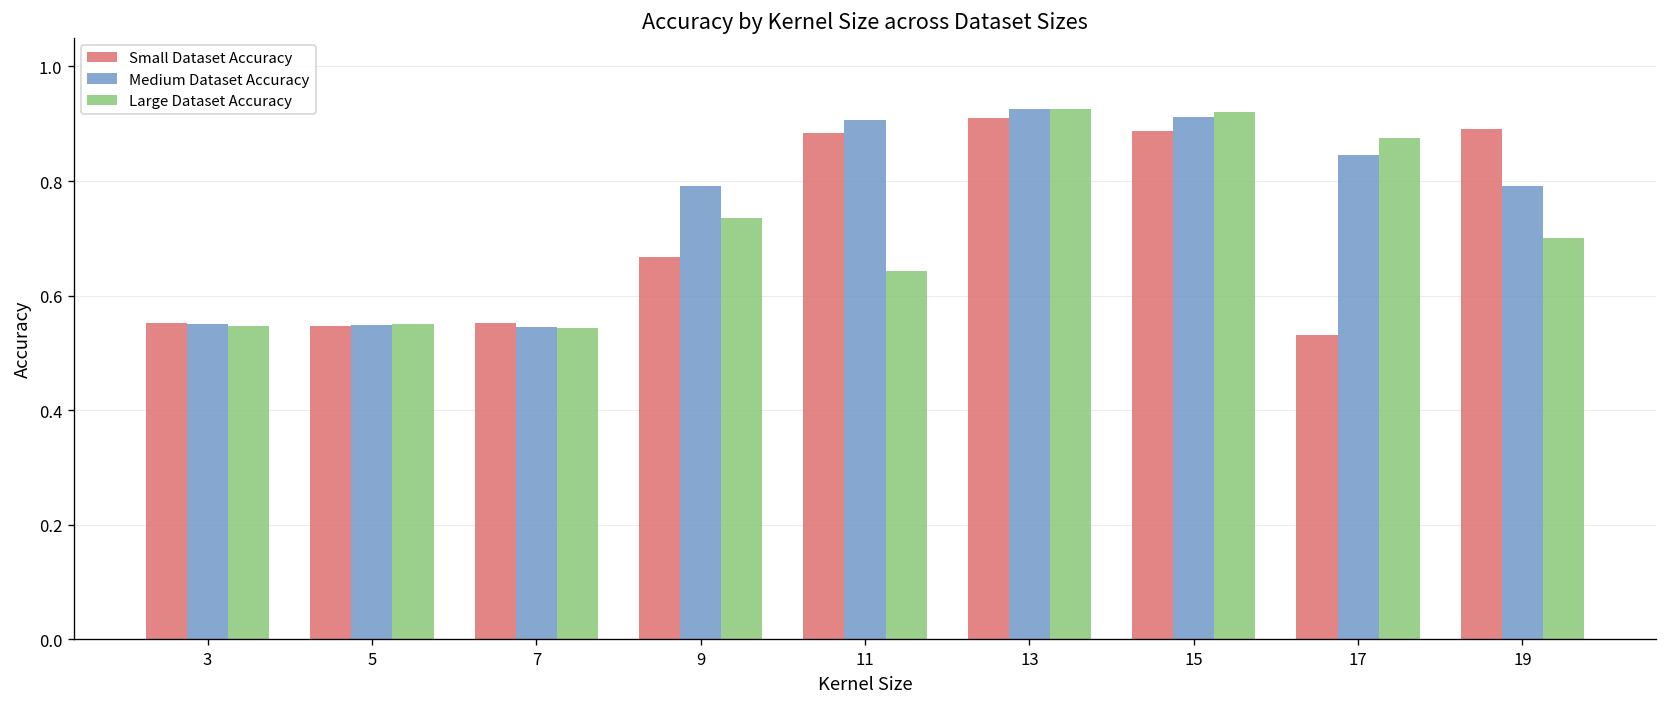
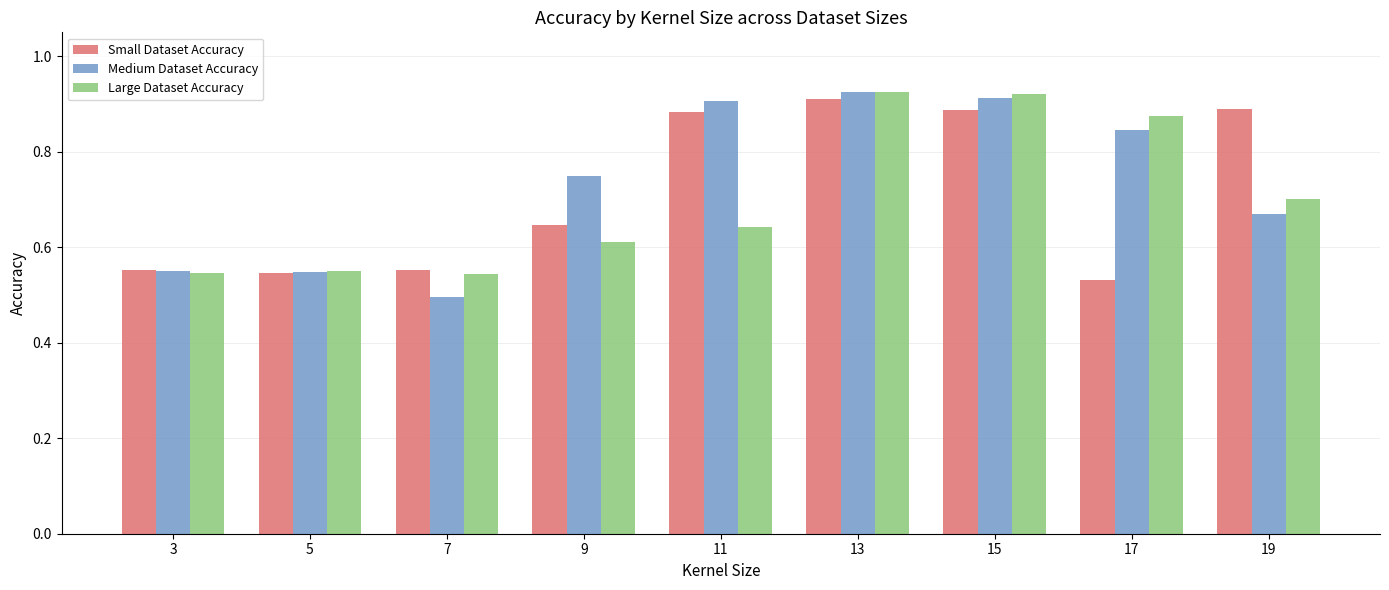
  {
    "Small Dataset Accuracy": {
      "3": 0.55,
      "5": 0.55,
      "7": 0.55,
-     "9": 0.67,
+     "9": 0.65,
      "11": 0.88,
      "13": 0.91,
      "15": 0.89,
      "17": 0.53,
      "19": 0.89
    },
    "Medium Dataset Accuracy": {
      "3": 0.55,
      "5": 0.55,
-     "7": 0.55,
-     "9": 0.79,
+     "7": 0.50,
+     "9": 0.75,
      "11": 0.91,
      "13": 0.93,
      "15": 0.91,
      "17": 0.85,
-     "19": 0.79
+     "19": 0.67
    },
    "Large Dataset Accuracy": {
      "3": 0.55,
      "5": 0.55,
      "7": 0.54,
-     "9": 0.74,
+     "9": 0.61,
      "11": 0.64,
      "13": 0.93,
      "15": 0.92,
      "17": 0.88,
      "19": 0.70
    }
  }
